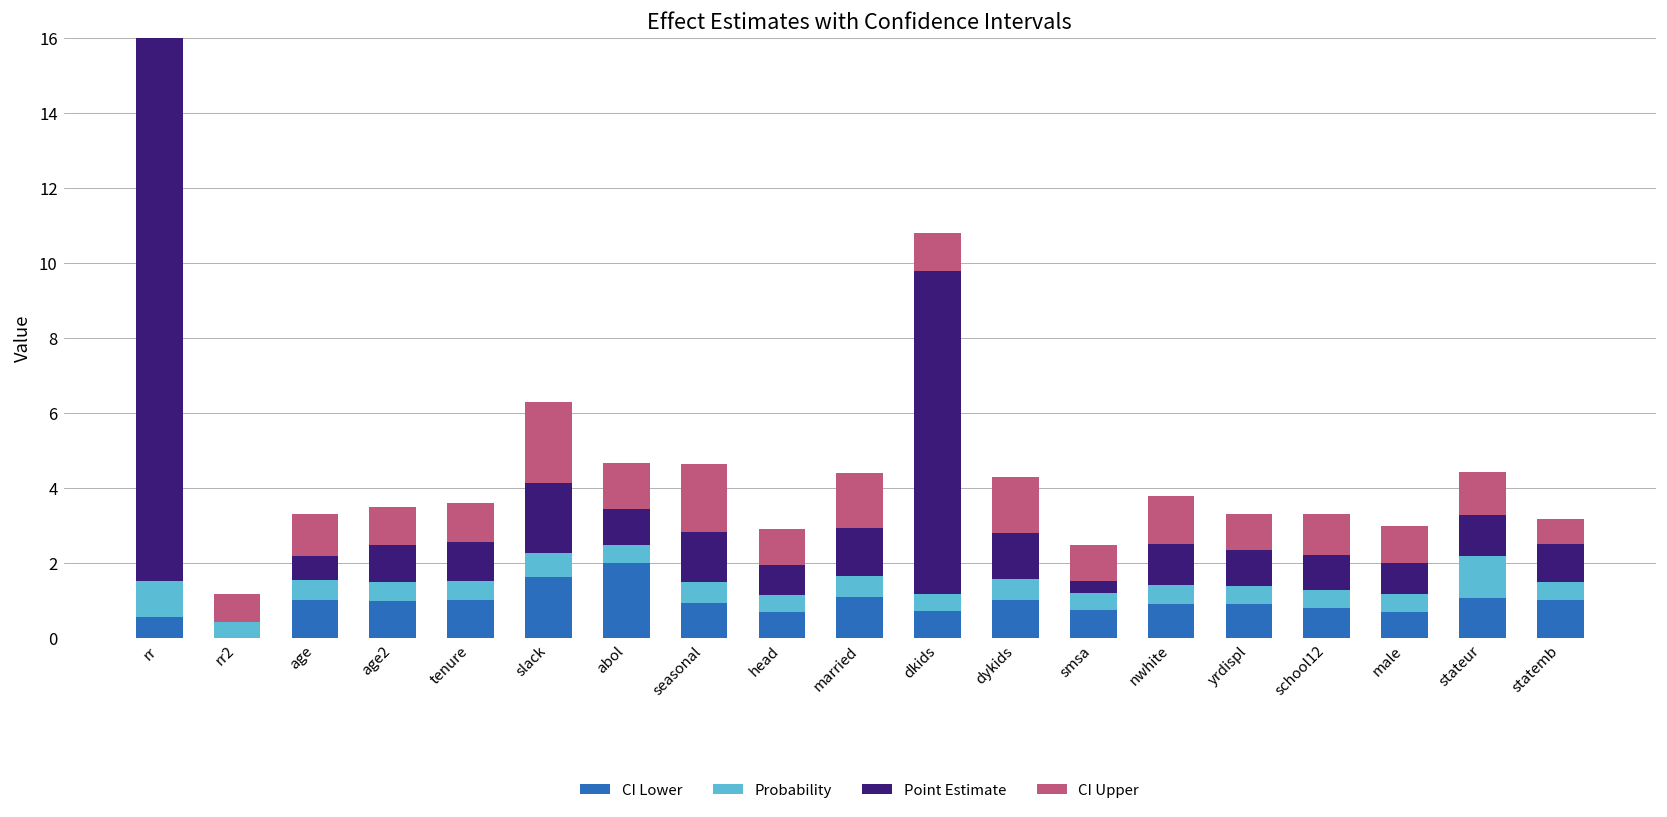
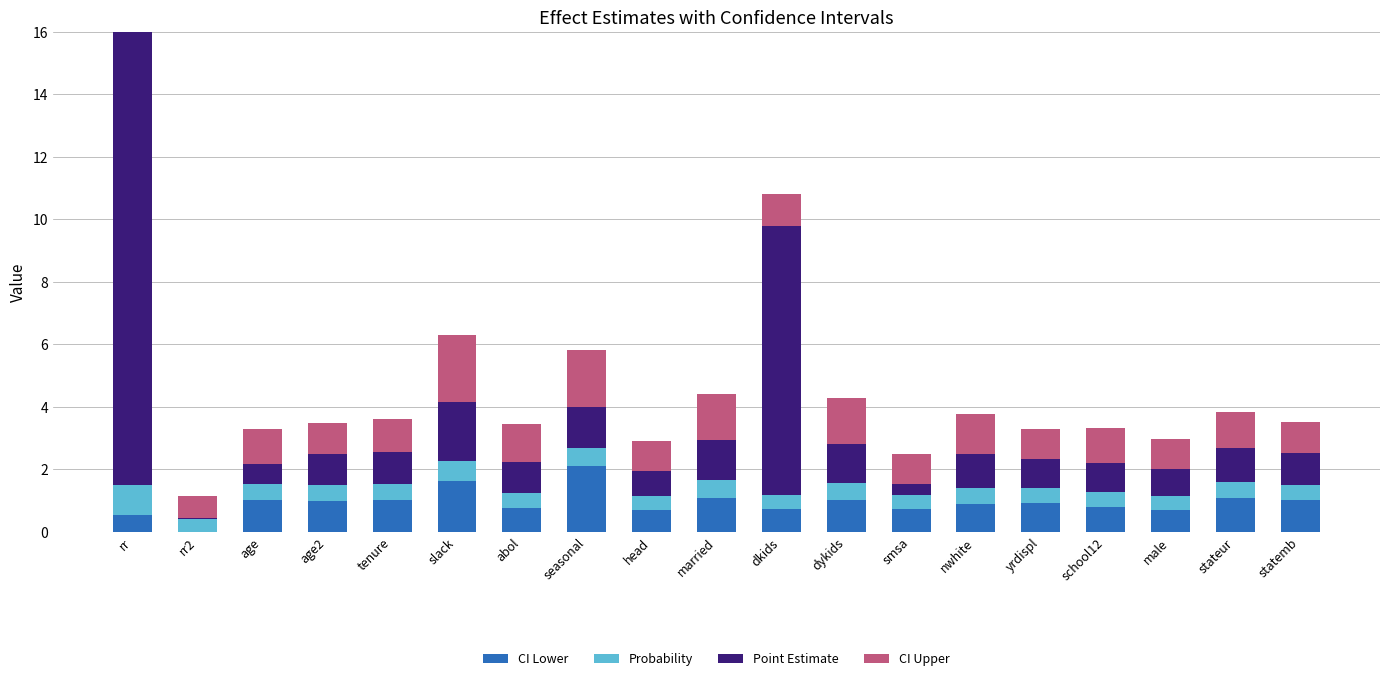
  {
    "CI Lower": {
      "rr": 0.6,
      "age": 1.0,
      "age2": 1.0,
      "tenure": 1.0,
      "slack": 1.6,
-     "abol": 2.0,
-     "seasonal": 0.9,
+     "abol": 0.8,
+     "seasonal": 2.1,
      "head": 0.7,
      "married": 1.1,
      "dkids": 0.7,
      "dykids": 1.0,
      "smsa": 0.7,
      "nwhite": 0.9,
      "yrdispl": 0.9,
      "school12": 0.8,
      "male": 0.7,
      "stateur": 1.1,
      "statemb": 1.0
    },
    "Probability": {
      "rr": 1.0,
      "rr2": 0.4,
      "age": 0.5,
      "age2": 0.5,
      "tenure": 0.5,
      "slack": 0.7,
      "abol": 0.5,
      "seasonal": 0.6,
      "head": 0.4,
      "married": 0.6,
      "dkids": 0.5,
      "dykids": 0.6,
      "smsa": 0.5,
      "nwhite": 0.5,
      "yrdispl": 0.5,
      "school12": 0.5,
      "male": 0.5,
-     "stateur": 1.1,
+     "stateur": 0.5,
      "statemb": 0.5
    },
    "Point Estimate": {
      "age": 0.6,
      "age2": 1.0,
      "tenure": 1.0,
      "slack": 1.9,
      "abol": 1.0,
      "seasonal": 1.3,
      "head": 0.8,
      "married": 1.3,
      "dkids": 8.6,
      "dykids": 1.2,
      "smsa": 0.3,
      "nwhite": 1.1,
      "yrdispl": 0.9,
      "school12": 0.9,
      "male": 0.8,
      "stateur": 1.1,
      "statemb": 1.0
    },
    "CI Upper": {
      "rr2": 0.7,
      "age": 1.1,
      "age2": 1.0,
      "tenure": 1.0,
      "slack": 2.1,
      "abol": 1.2,
      "seasonal": 1.8,
      "head": 0.9,
      "married": 1.5,
      "dkids": 1.0,
      "dykids": 1.5,
      "smsa": 1.0,
      "nwhite": 1.3,
      "yrdispl": 1.0,
      "school12": 1.1,
      "male": 1.0,
      "stateur": 1.1,
-     "statemb": 0.7
+     "statemb": 1.0
    }
  }
